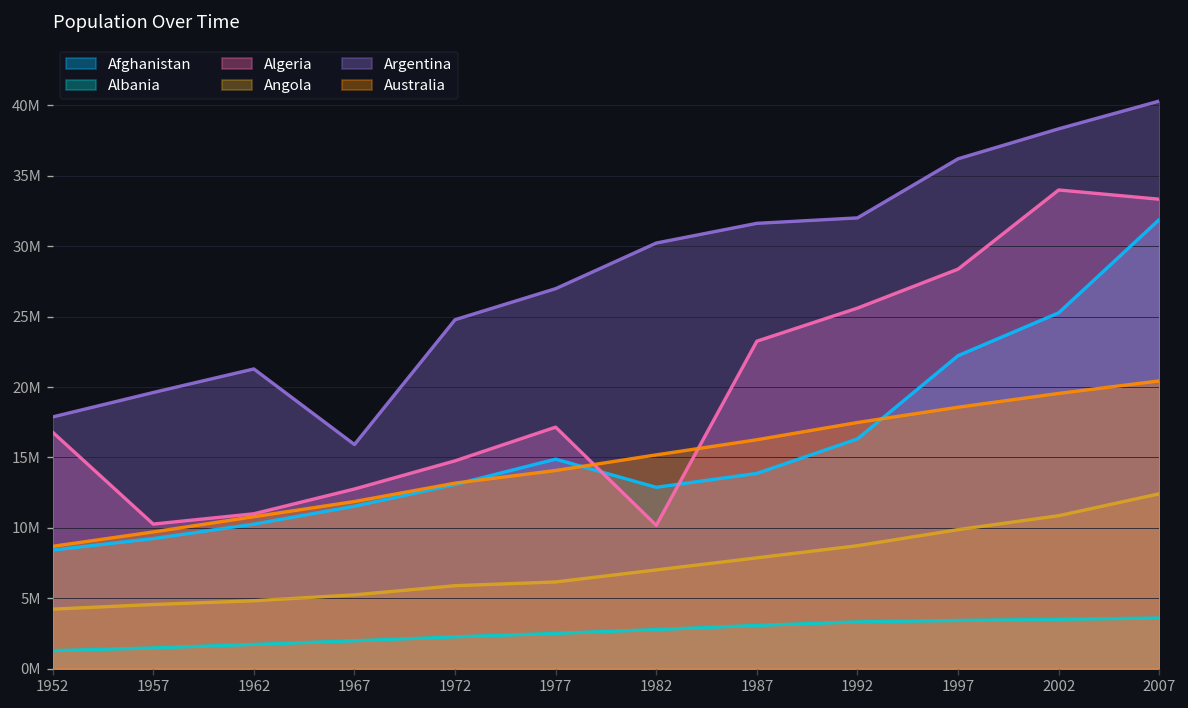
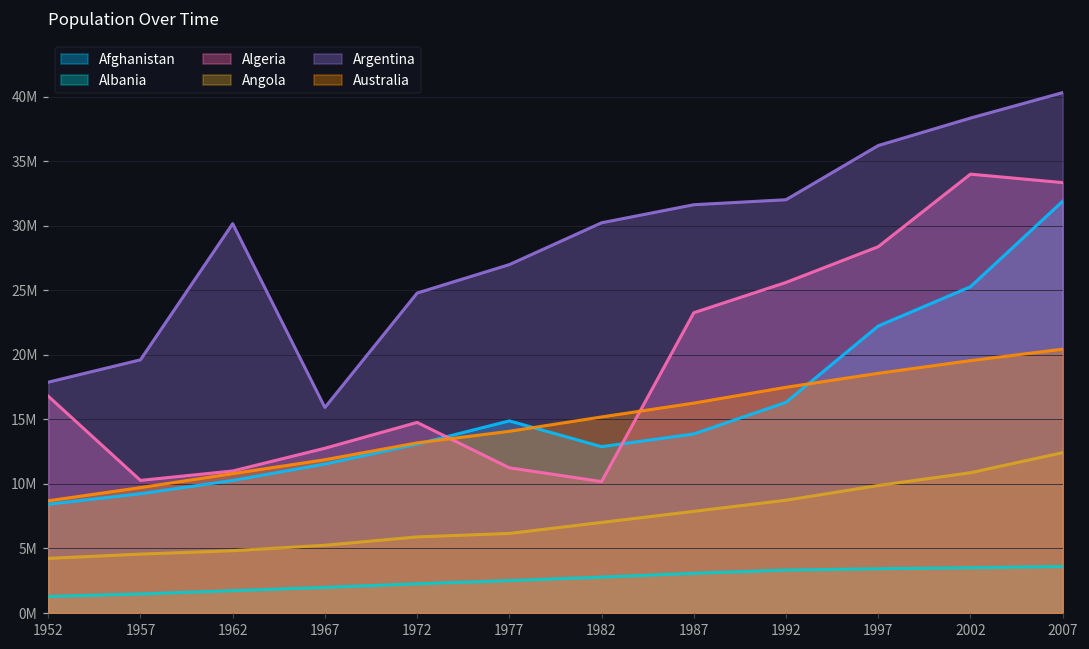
  {
    "Algeria": {
      "1952": 16800000,
      "1957": 10300000,
      "1967": 12800000,
      "1972": 14800000,
-     "1977": 17200000,
+     "1977": 11200000,
      "1982": 10200000,
      "1987": 23300000,
      "1992": 25600000,
      "1997": 28400000,
      "2002": 34000000,
      "2007": 33300000
    },
    "Argentina": {
      "1952": 17900000,
      "1957": 19600000,
-     "1962": 21300000,
+     "1962": 30200000,
      "1967": 15900000,
      "1972": 24800000,
      "1977": 27000000,
      "1982": 30200000,
      "1987": 31600000,
      "1992": 32000000,
      "1997": 36200000,
      "2002": 38300000,
      "2007": 40300000
    }
  }
